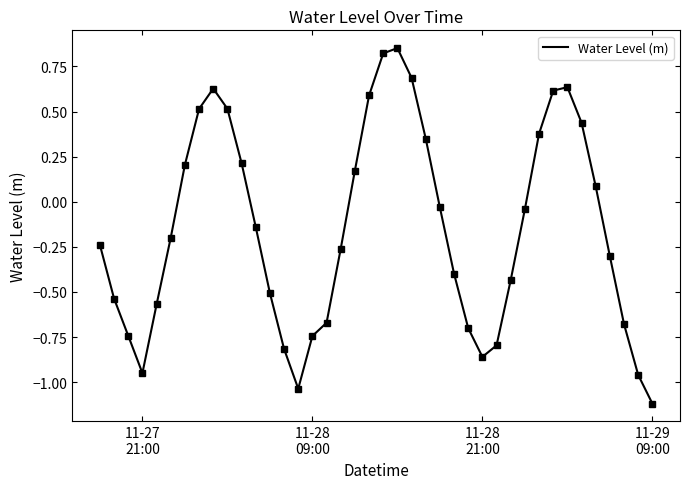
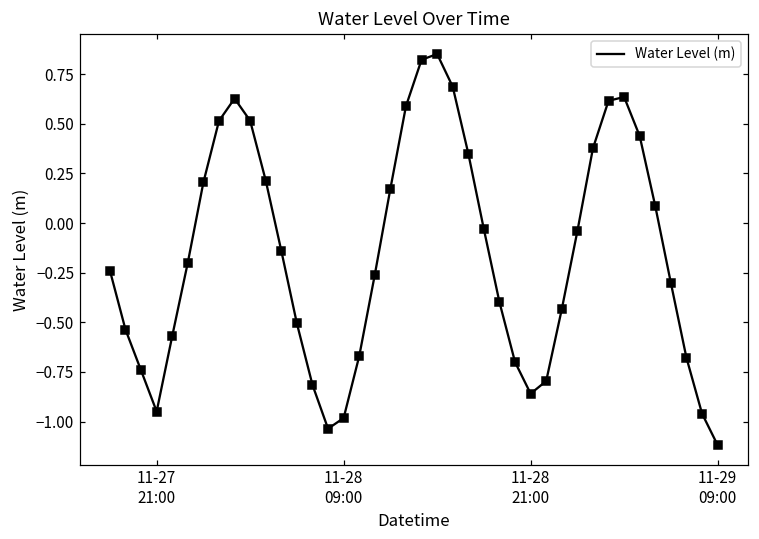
  {
    "11-27 21:00": -0.95,
-   "11-28 09:00": -0.74,
+   "11-28 09:00": -0.98,
    "11-28 21:00": -0.86,
    "11-29 09:00": -1.12
  }
